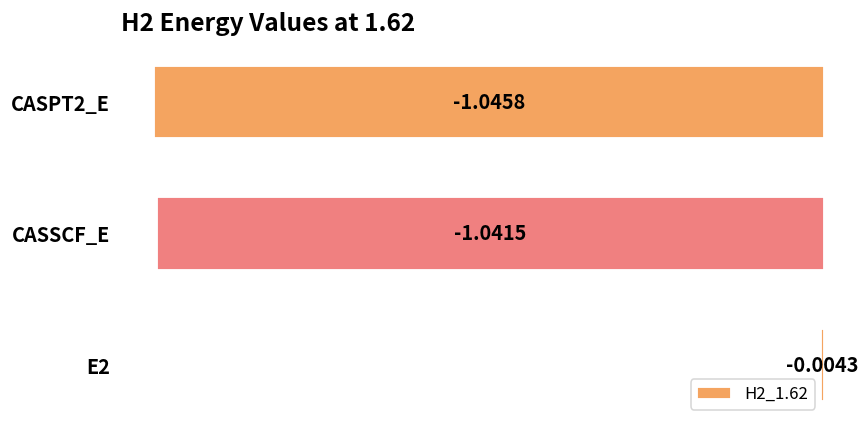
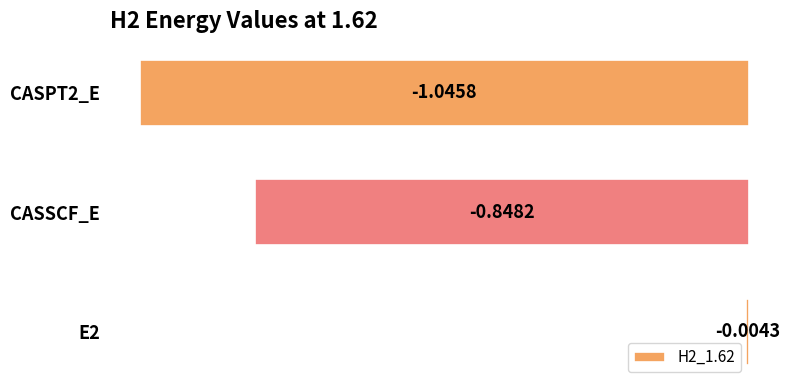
  {
    "CASPT2_E": -1.0458,
-   "CASSCF_E": -1.0415,
+   "CASSCF_E": -0.8482,
    "E2": -0.0043
  }
